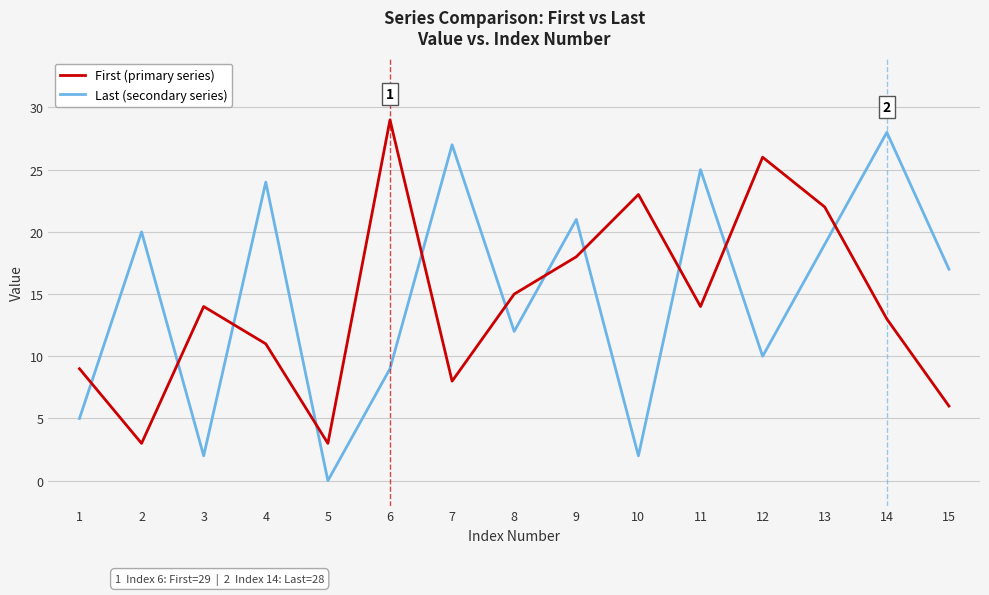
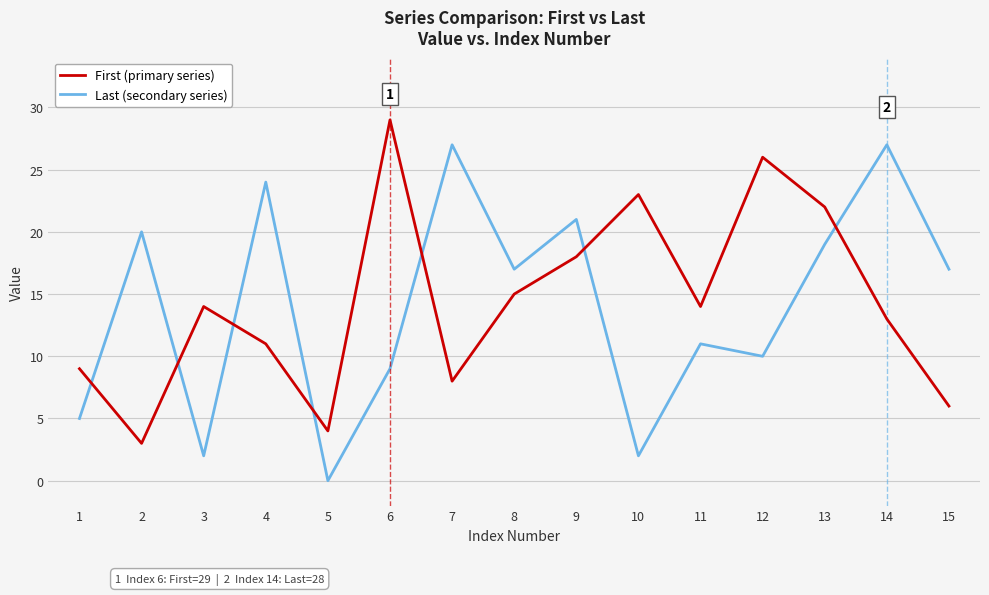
  {
    "First (primary series)": {
      "1": 9,
      "2": 3,
      "3": 14,
      "4": 11,
-     "5": 3,
+     "5": 4,
      "7": 8,
      "8": 15,
      "9": 18,
      "10": 23,
      "11": 14,
      "12": 26,
      "13": 22,
      "14": 13,
      "15": 6
    },
    "Last (secondary series)": {
      "1": 5,
      "2": 20,
      "3": 2,
      "4": 24,
      "5": 0,
      "6": 9,
      "7": 27,
-     "8": 12,
+     "8": 17,
      "9": 21,
      "10": 2,
-     "11": 25,
+     "11": 11,
      "12": 10,
      "13": 19,
-     "14": 28,
+     "14": 27,
      "15": 17
    }
  }
